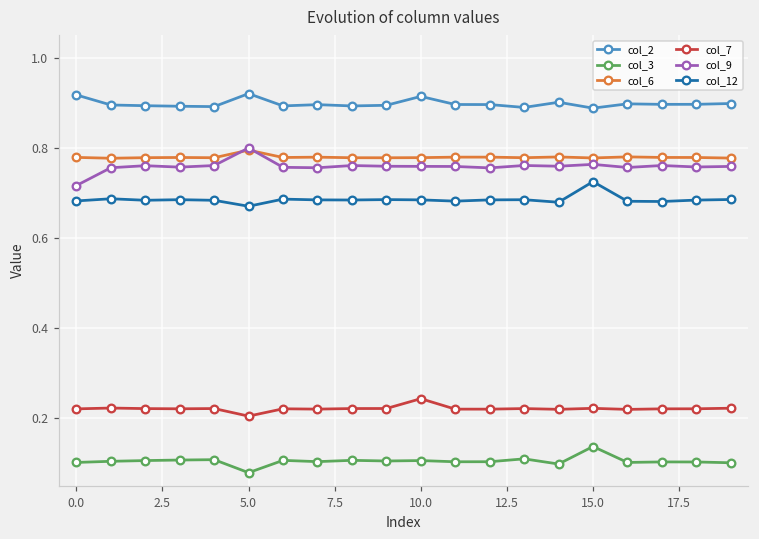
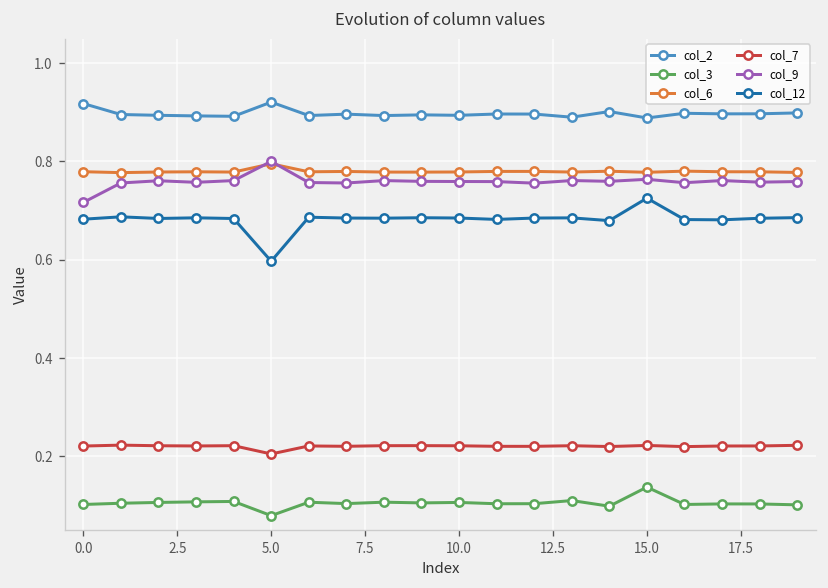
  {
    "col_2": {
      "0.0": 0.92,
      "5.0": 0.92,
-     "10.0": 0.91,
+     "10.0": 0.89,
      "15.0": 0.89
    },
    "col_3": {
      "0.0": 0.10,
      "5.0": 0.08,
      "10.0": 0.11,
      "15.0": 0.14
    },
    "col_6": {
      "0.0": 0.78,
      "10.0": 0.78,
      "15.0": 0.78
    },
    "col_7": {
      "0.0": 0.22,
      "5.0": 0.20,
-     "10.0": 0.24,
+     "10.0": 0.22,
      "15.0": 0.22
    },
    "col_9": {
      "0.0": 0.72,
      "10.0": 0.76,
      "15.0": 0.76
    },
    "col_12": {
      "0.0": 0.68,
-     "5.0": 0.67,
+     "5.0": 0.60,
      "10.0": 0.68,
      "15.0": 0.73
    }
  }
